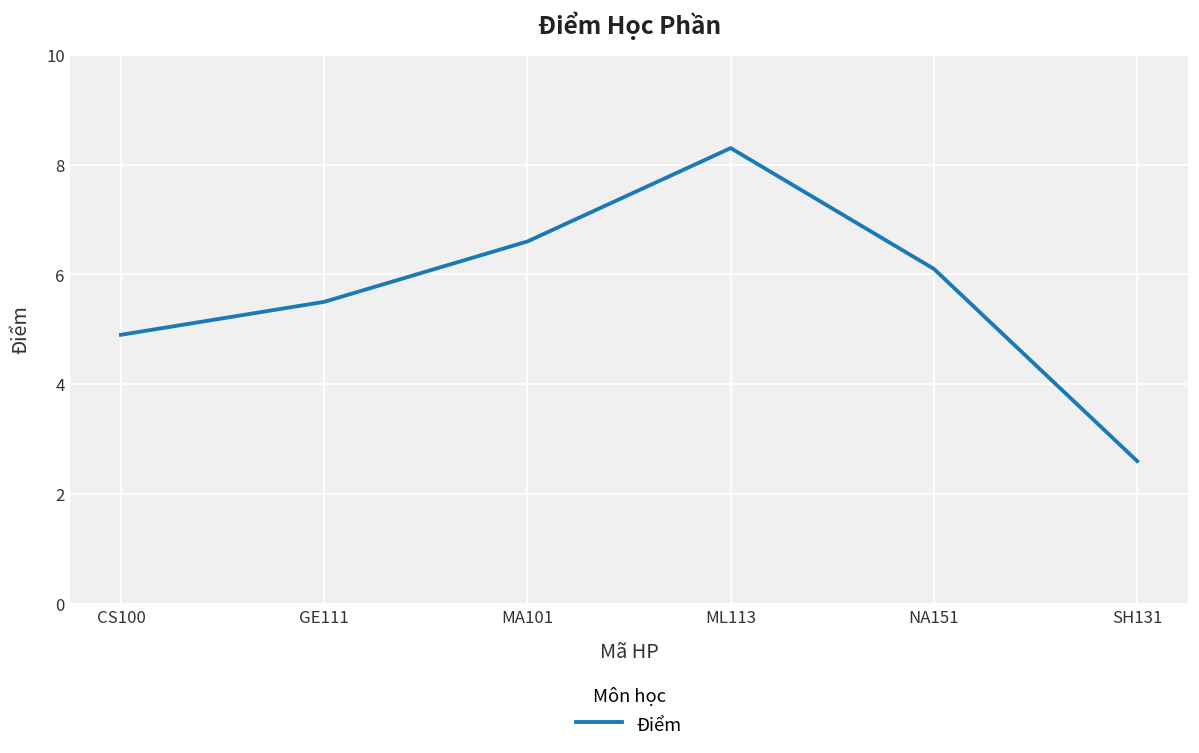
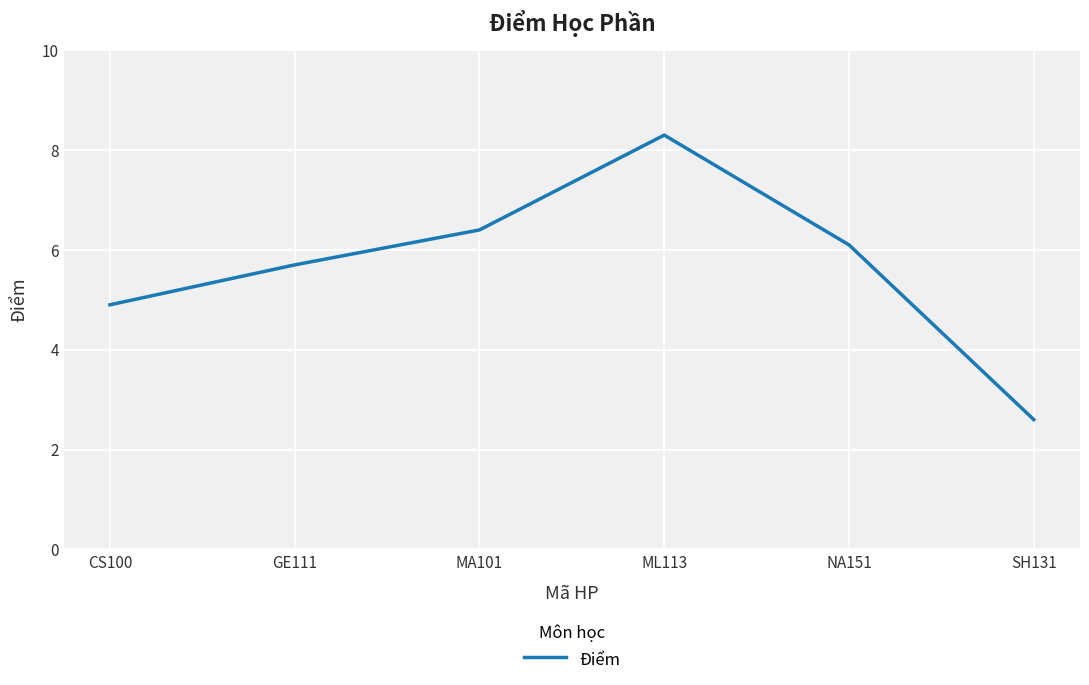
  {
    "CS100": 4.9,
-   "GE111": 5.5,
-   "MA101": 6.6,
+   "GE111": 5.7,
+   "MA101": 6.4,
    "ML113": 8.3,
    "NA151": 6.1,
    "SH131": 2.6
  }
